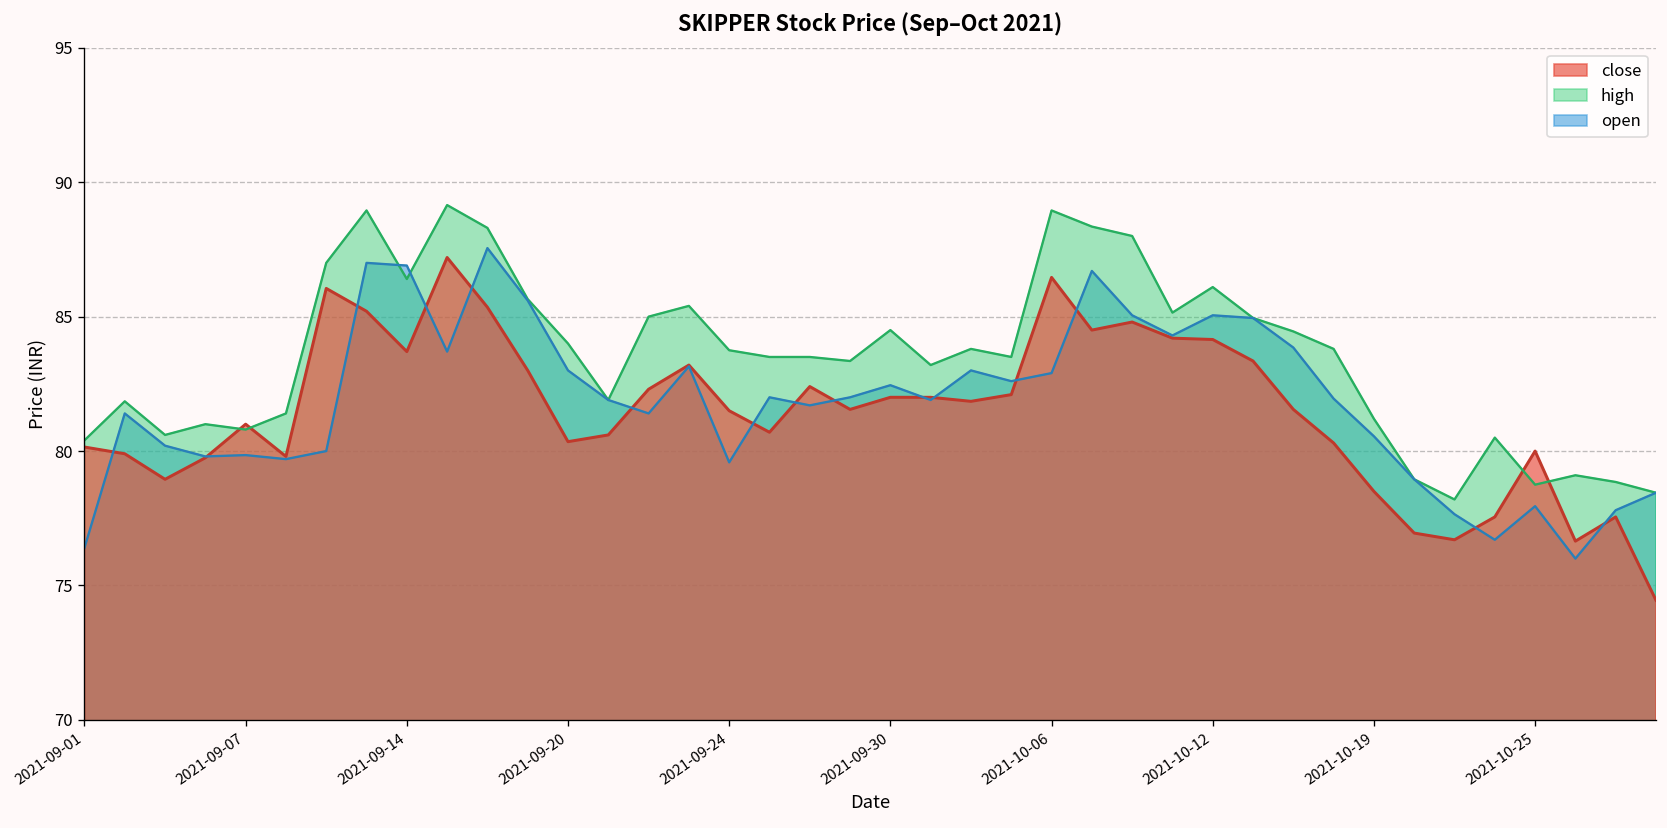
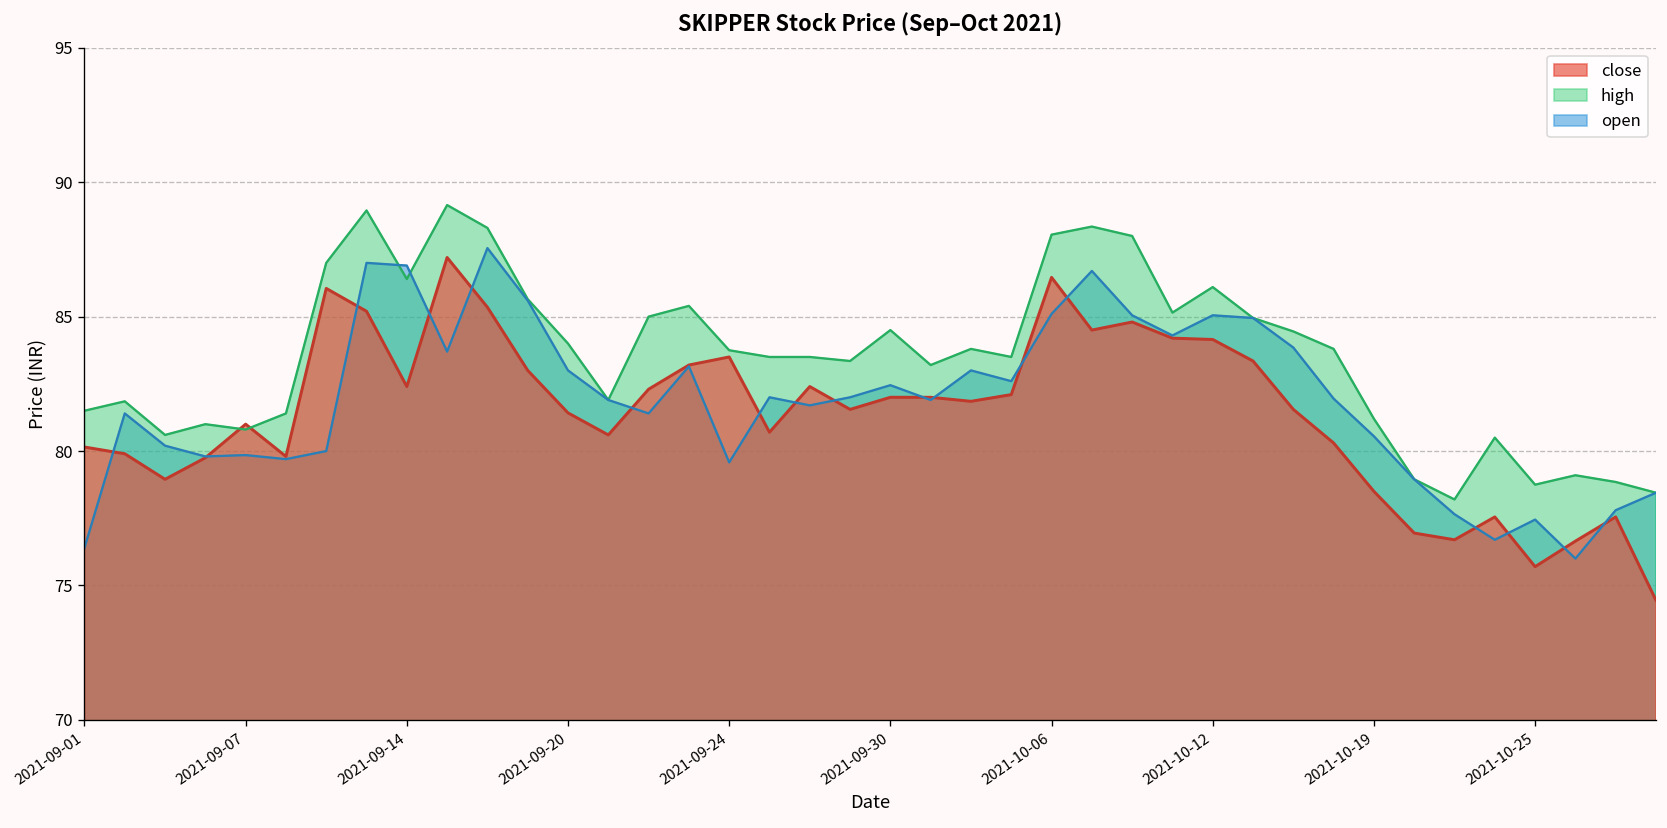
  {
    "open": {
      "2021-09-01": 76.4,
      "2021-09-07": 79.9,
      "2021-09-14": 86.9,
      "2021-09-20": 83.0,
      "2021-09-24": 79.6,
      "2021-09-30": 82.5,
-     "2021-10-06": 82.9,
+     "2021-10-06": 85.1,
      "2021-10-12": 85.1,
      "2021-10-19": 80.6,
-     "2021-10-25": 78.0
+     "2021-10-25": 77.5
    },
    "high": {
-     "2021-09-01": 80.4,
+     "2021-09-01": 81.5,
      "2021-09-07": 80.8,
      "2021-09-14": 86.4,
      "2021-09-20": 84.0,
      "2021-09-24": 83.8,
      "2021-09-30": 84.5,
-     "2021-10-06": 89.0,
+     "2021-10-06": 88.1,
      "2021-10-12": 86.1,
      "2021-10-19": 81.2,
      "2021-10-25": 78.8
    },
    "close": {
      "2021-09-01": 80.2,
      "2021-09-07": 81.0,
-     "2021-09-14": 83.7,
-     "2021-09-20": 80.4,
-     "2021-09-24": 81.5,
+     "2021-09-14": 82.4,
+     "2021-09-20": 81.4,
+     "2021-09-24": 83.5,
      "2021-09-30": 82.0,
      "2021-10-06": 86.5,
      "2021-10-12": 84.2,
      "2021-10-19": 78.5,
-     "2021-10-25": 80.0
+     "2021-10-25": 75.7
    }
  }
